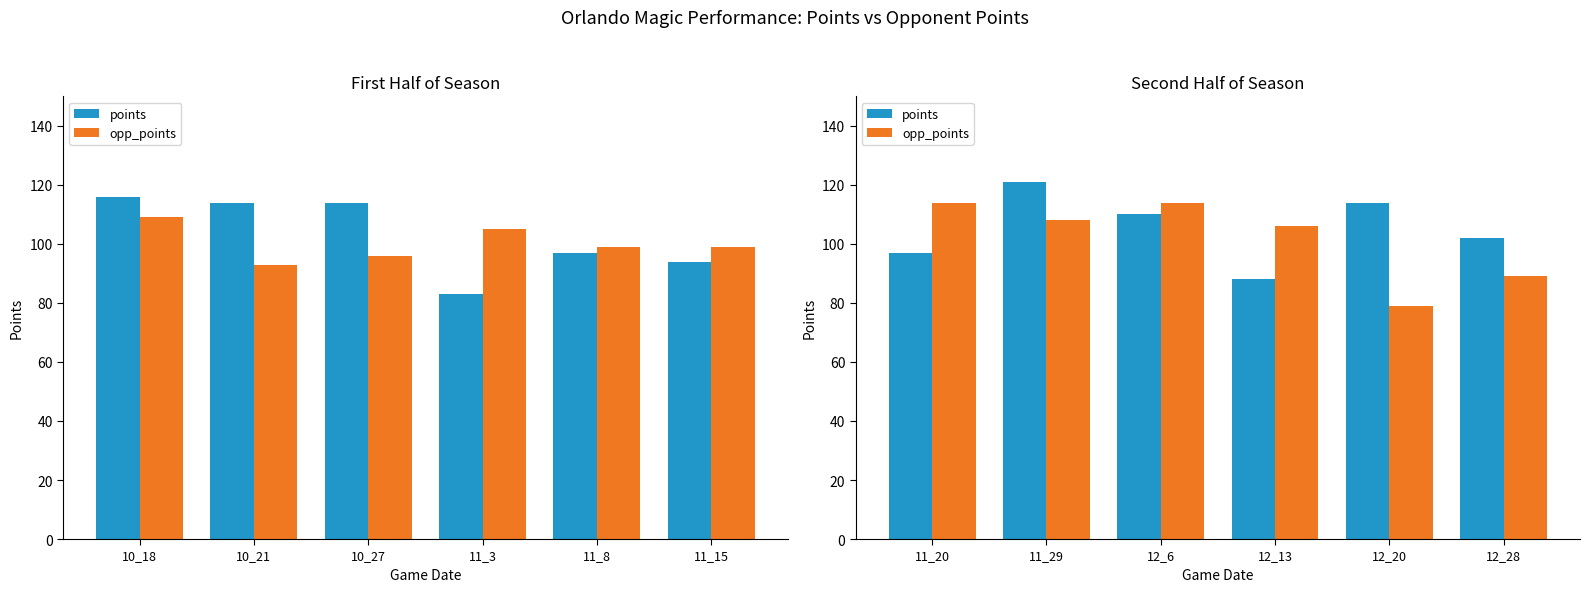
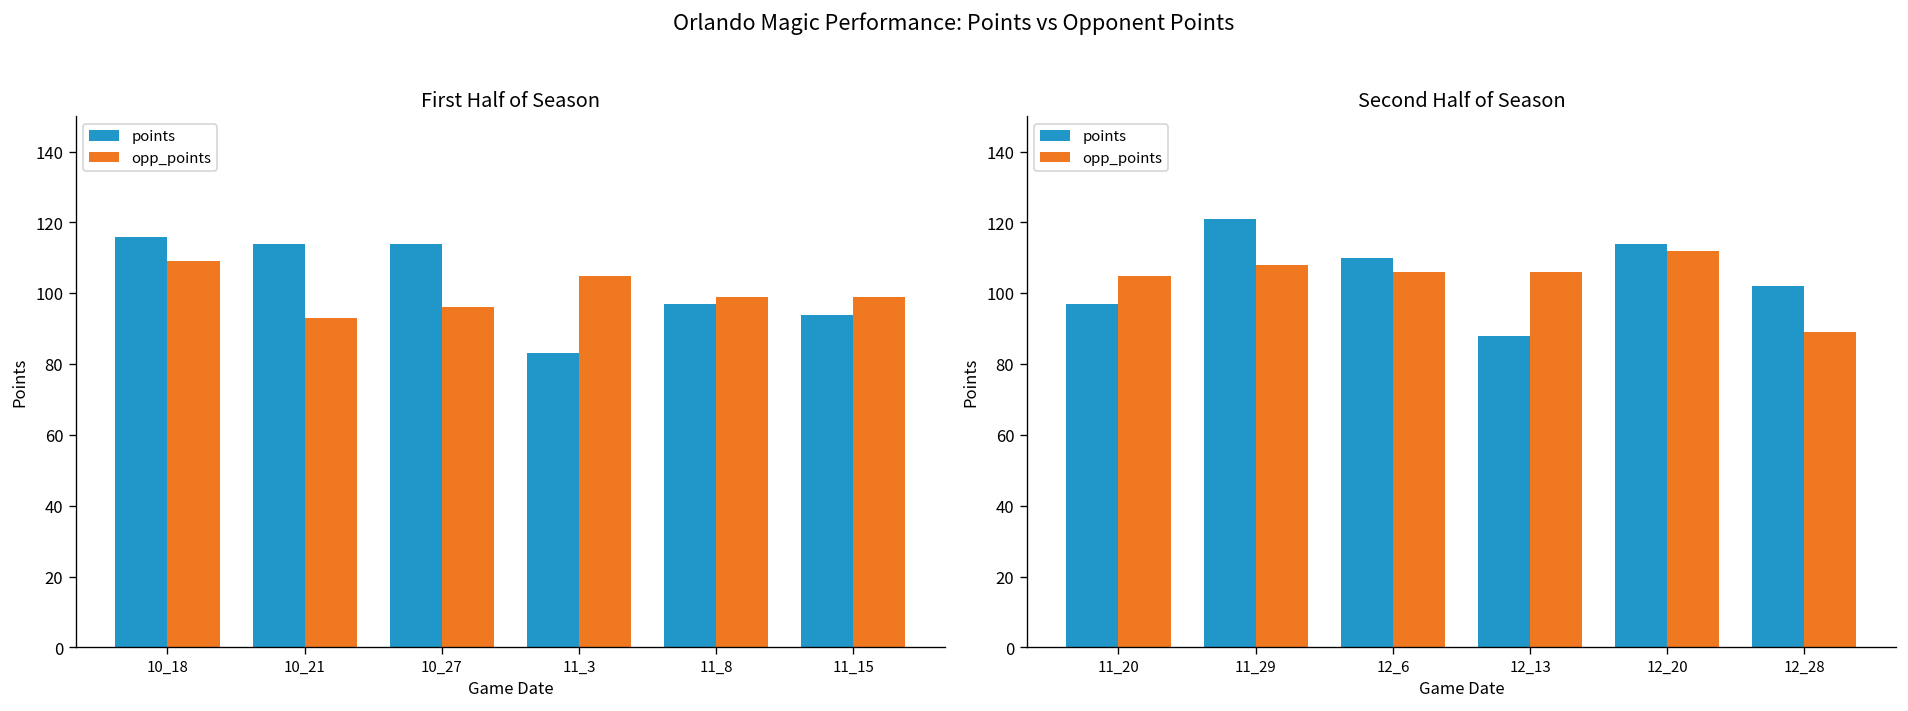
  {
    "First Half of Season": {
      "points": {
        "10_18": 116,
        "10_21": 114,
        "10_27": 114,
        "11_3": 83,
        "11_8": 97,
        "11_15": 94
      },
      "opp_points": {
        "10_18": 109,
        "10_21": 93,
        "10_27": 96,
        "11_3": 105,
        "11_8": 99,
        "11_15": 99
      }
    },
    "Second Half of Season": {
      "points": {
        "11_20": 97,
        "11_29": 121,
        "12_6": 110,
        "12_13": 88,
        "12_20": 114,
        "12_28": 102
      },
      "opp_points": {
-       "11_20": 114,
+       "11_20": 105,
        "11_29": 108,
-       "12_6": 114,
+       "12_6": 106,
        "12_13": 106,
-       "12_20": 79,
+       "12_20": 112,
        "12_28": 89
      }
    }
  }
